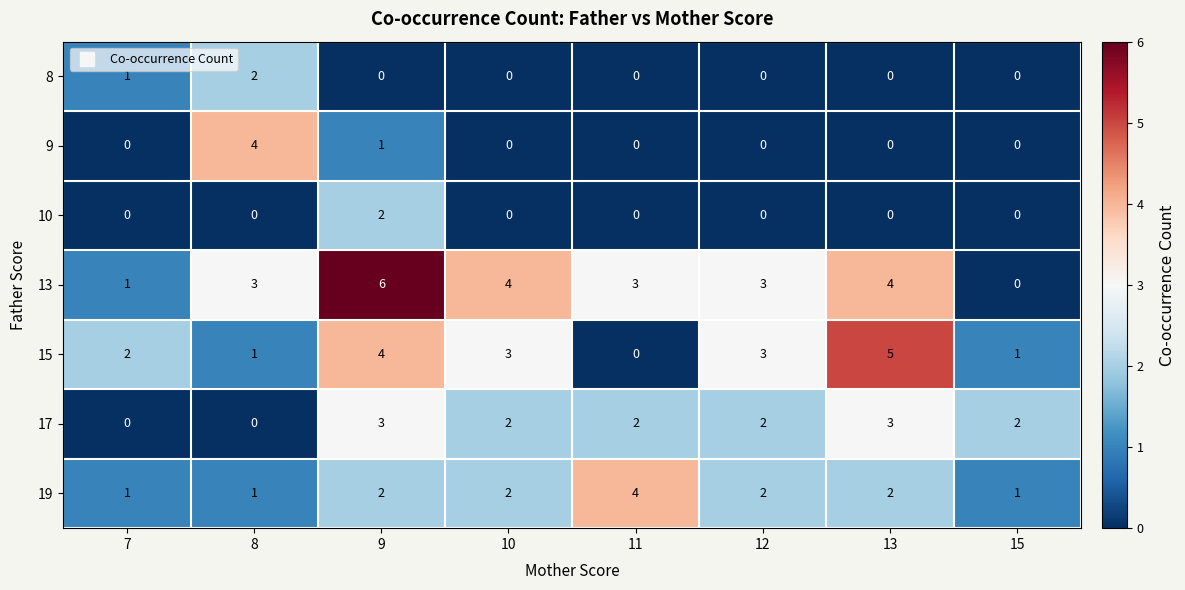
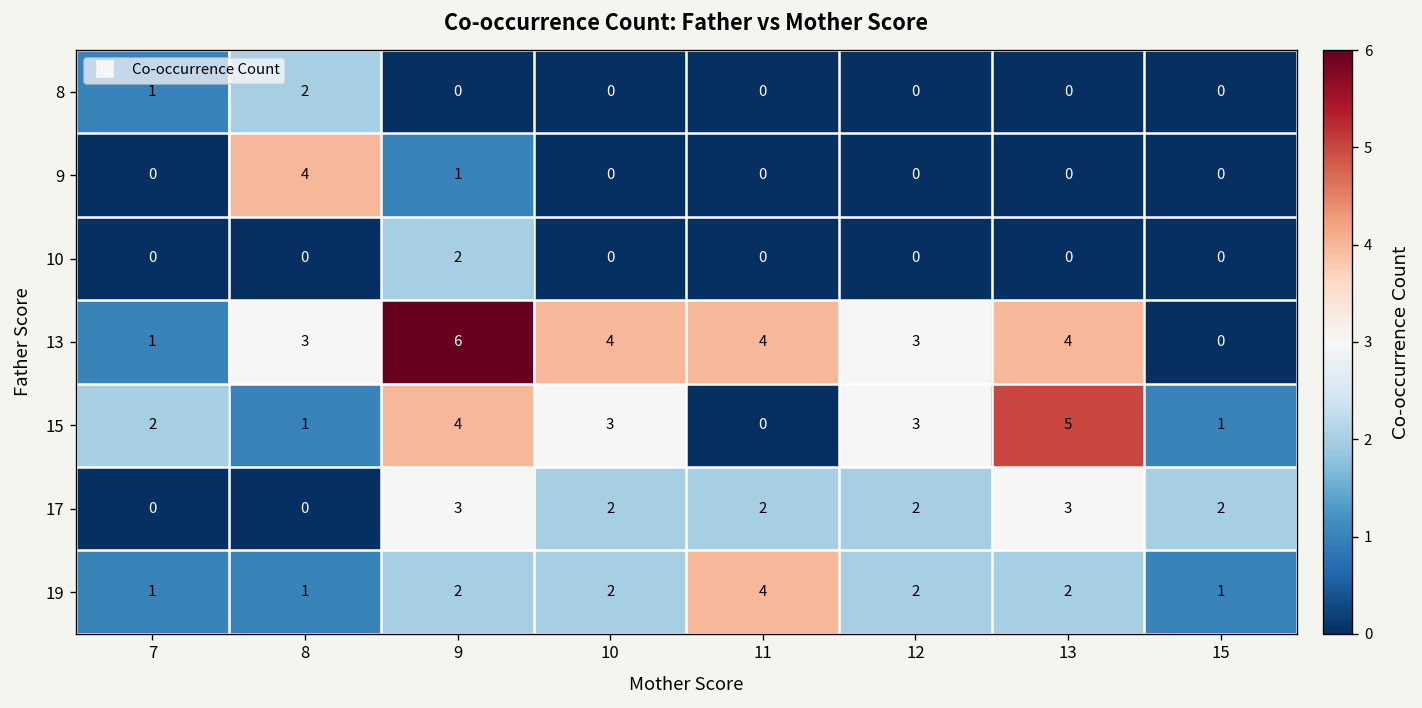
  {
    "8": {
      "8": 2,
      "9": 0,
      "10": 0,
      "11": 0,
      "12": 0,
      "13": 0,
      "15": 0
    },
    "9": {
      "7": 0,
      "8": 4,
      "9": 1,
      "10": 0,
      "11": 0,
      "12": 0,
      "13": 0,
      "15": 0
    },
    "10": {
      "7": 0,
      "8": 0,
      "9": 2,
      "10": 0,
      "11": 0,
      "12": 0,
      "13": 0,
      "15": 0
    },
    "13": {
      "7": 1,
      "8": 3,
      "9": 6,
      "10": 4,
-     "11": 3,
+     "11": 4,
      "12": 3,
      "13": 4,
      "15": 0
    },
    "15": {
      "7": 2,
      "8": 1,
      "9": 4,
      "10": 3,
      "11": 0,
      "12": 3,
      "13": 5,
      "15": 1
    },
    "17": {
      "7": 0,
      "8": 0,
      "9": 3,
      "10": 2,
      "11": 2,
      "12": 2,
      "13": 3,
      "15": 2
    },
    "19": {
      "7": 1,
      "8": 1,
      "9": 2,
      "10": 2,
      "11": 4,
      "12": 2,
      "13": 2,
      "15": 1
    }
  }
